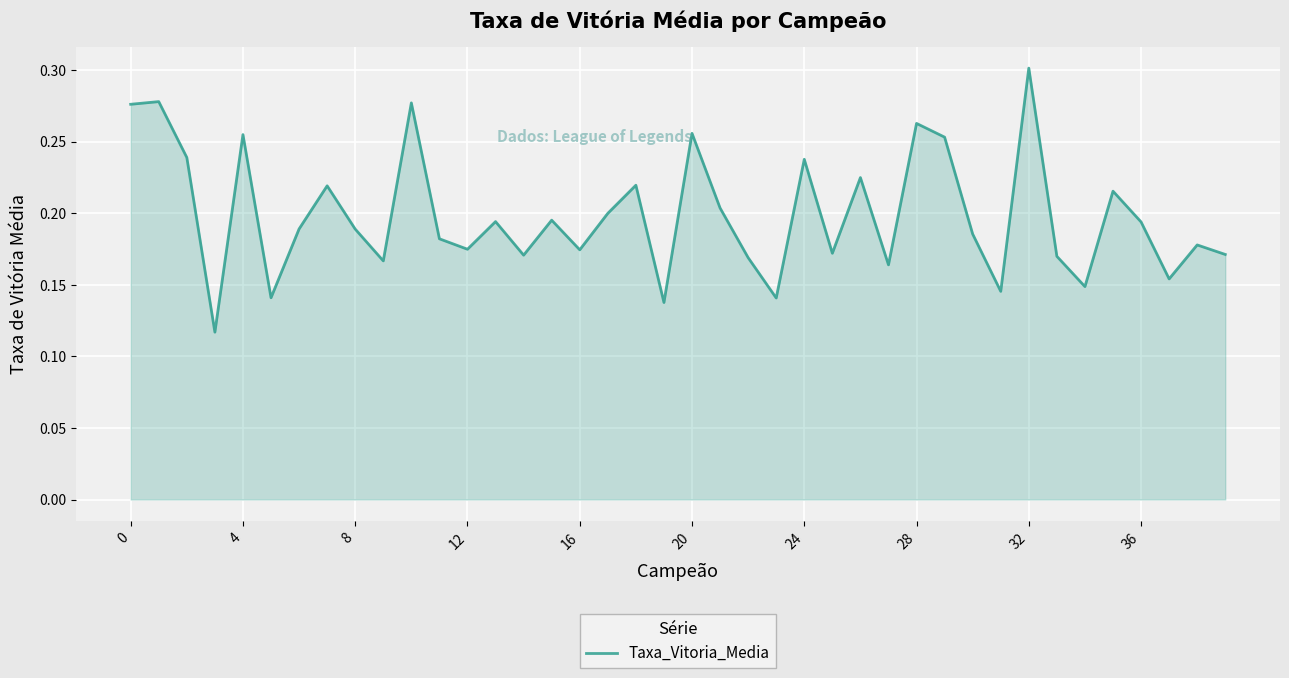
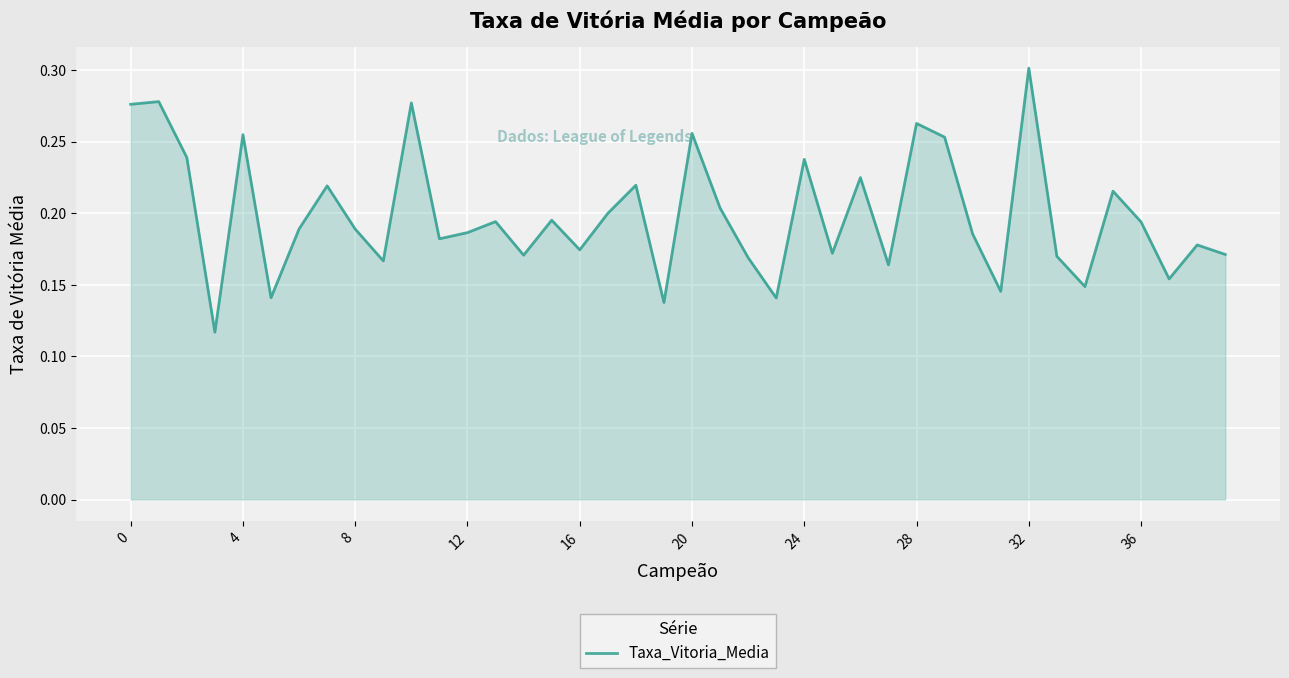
  {
    "0": 0.276,
    "4": 0.255,
    "8": 0.189,
-   "12": 0.175,
+   "12": 0.186,
    "16": 0.174,
    "20": 0.256,
    "24": 0.238,
    "28": 0.263,
    "32": 0.301,
    "36": 0.194
  }
